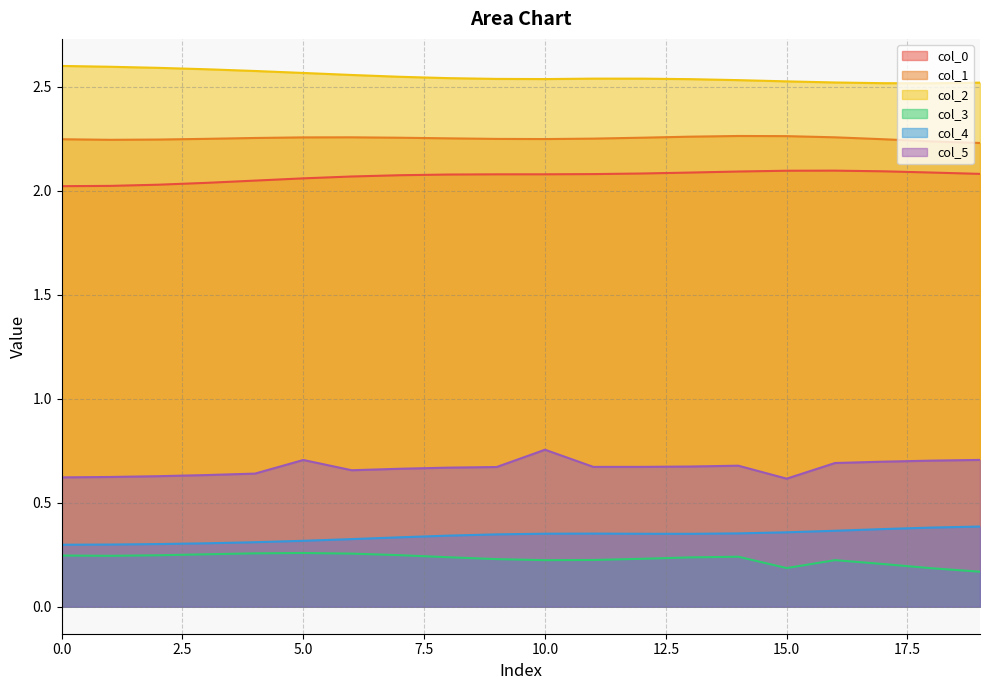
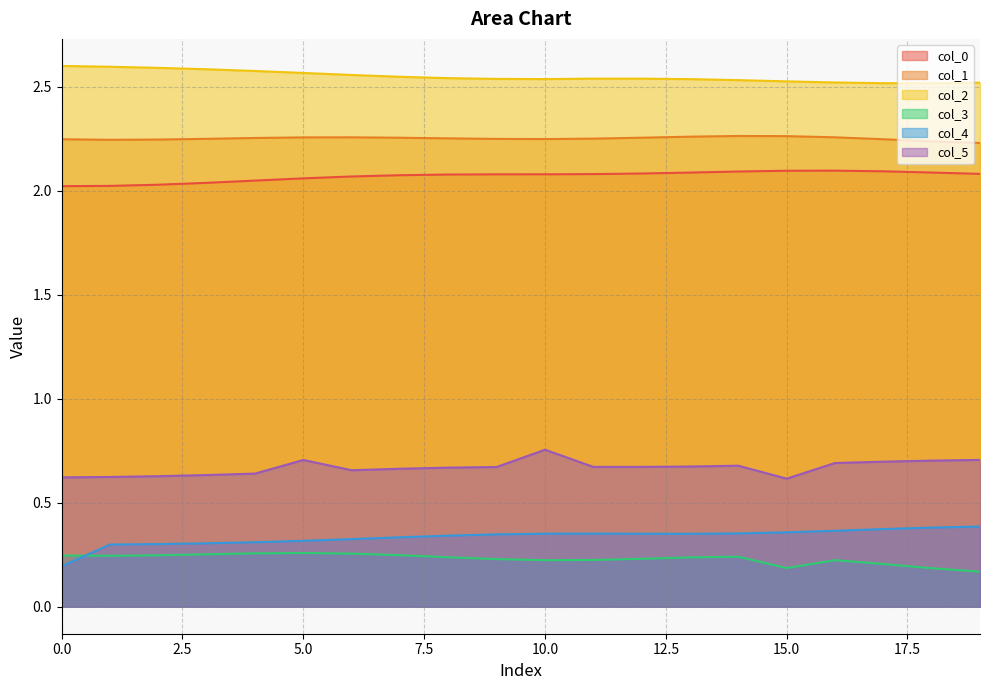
  {
    "col_3": {
      "0.0": 0.25,
      "5.0": 0.26,
      "10.0": 0.22,
      "15.0": 0.19
    },
    "col_4": {
-     "0.0": 0.30,
+     "0.0": 0.19,
      "5.0": 0.32,
      "10.0": 0.35,
      "15.0": 0.36
    },
    "col_5": {
      "0.0": 0.62,
      "5.0": 0.71,
      "10.0": 0.75,
      "15.0": 0.62
    }
  }
